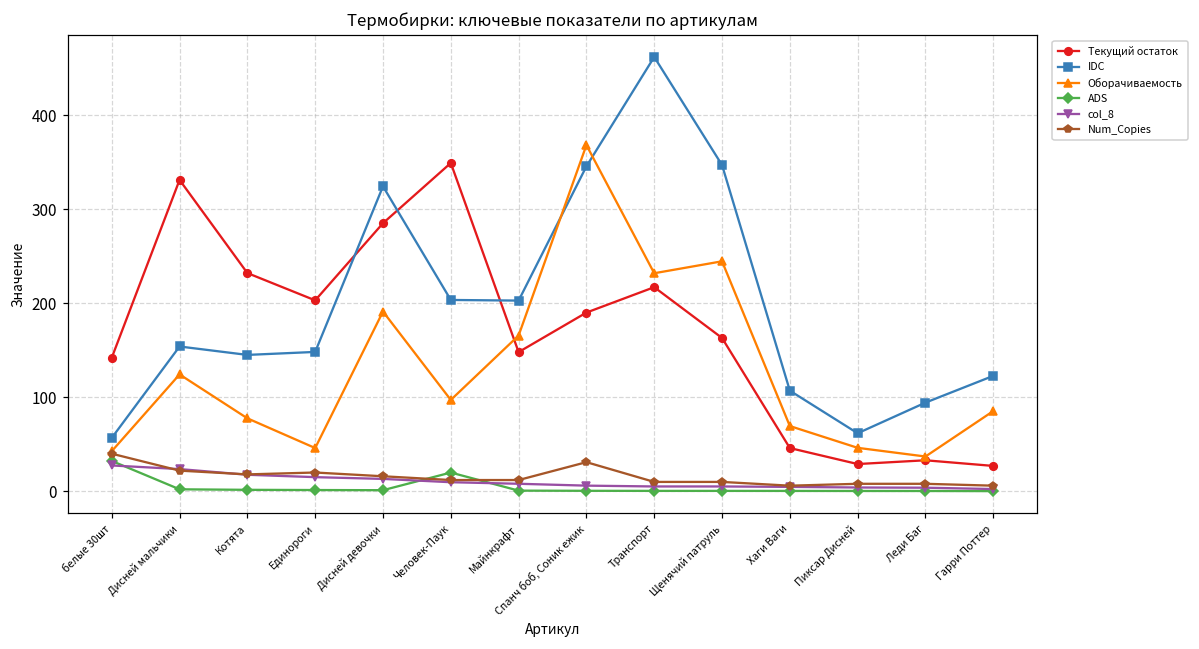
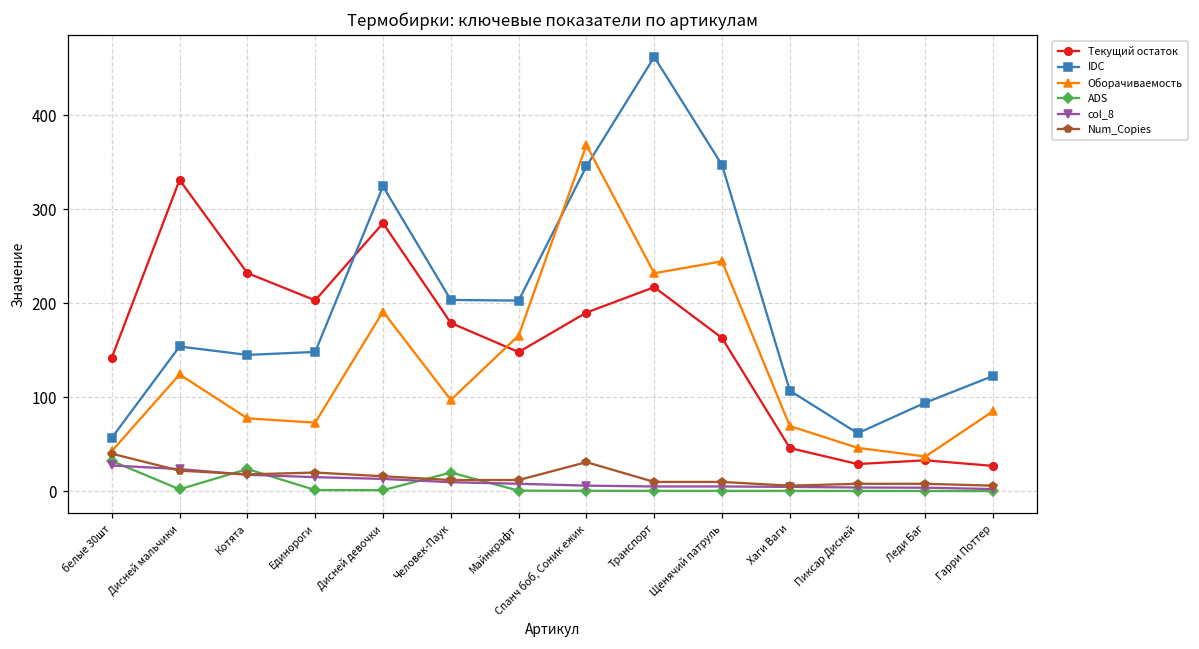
  {
    "Текущий остаток": {
      "белые 30шт": 140,
      "Дисней мальчики": 330,
      "Котята": 230,
      "Единороги": 200,
      "Дисней девочки": 290,
-     "Человек-Паук": 350,
+     "Человек-Паук": 180,
      "Майнкрафт": 150,
      "Спанч боб, Соник ежик": 190,
      "Транспорт": 220,
      "Щенячий патруль": 160,
      "Хаги Ваги": 50,
      "Пиксар Дисней": 30,
      "Леди Баг": 30,
      "Гарри Поттер": 30
    },
    "IDC": {
      "белые 30шт": 60,
      "Дисней мальчики": 150,
      "Котята": 150,
      "Единороги": 150,
      "Дисней девочки": 320,
      "Человек-Паук": 200,
      "Майнкрафт": 200,
      "Спанч боб, Соник ежик": 350,
      "Транспорт": 460,
      "Щенячий патруль": 350,
      "Хаги Ваги": 110,
      "Пиксар Дисней": 60,
      "Леди Баг": 90,
      "Гарри Поттер": 120
    },
    "Оборачиваемость": {
      "Дисней мальчики": 120,
      "Котята": 80,
-     "Единороги": 50,
+     "Единороги": 70,
      "Дисней девочки": 190,
      "Человек-Паук": 100,
      "Майнкрафт": 170,
      "Спанч боб, Соник ежик": 370,
      "Транспорт": 230,
      "Щенячий патруль": 240,
      "Хаги Ваги": 70,
      "Пиксар Дисней": 50,
      "Леди Баг": 40,
      "Гарри Поттер": 90
    },
    "ADS": {
      "белые 30шт": 30,
      "Дисней мальчики": 0,
-     "Котята": 0,
+     "Котята": 20,
      "Единороги": 0,
      "Дисней девочки": 0,
      "Человек-Паук": 20,
      "Майнкрафт": 0,
      "Спанч боб, Соник ежик": 0,
      "Транспорт": 0,
      "Щенячий патруль": 0,
      "Хаги Ваги": 0,
      "Пиксар Дисней": 0,
      "Леди Баг": 0
    },
    "col_8": {
      "белые 30шт": 30,
      "Единороги": 20,
      "Майнкрафт": 10,
      "Спанч боб, Соник ежик": 10,
      "Транспорт": 10,
      "Щенячий патруль": 10,
      "Пиксар Дисней": 0,
      "Леди Баг": 0
    },
    "Num_Copies": {
      "Единороги": 20,
      "Майнкрафт": 10,
      "Спанч боб, Соник ежик": 30,
      "Транспорт": 10,
      "Щенячий патруль": 10,
      "Пиксар Дисней": 10,
      "Леди Баг": 10,
      "Гарри Поттер": 10
    }
  }
